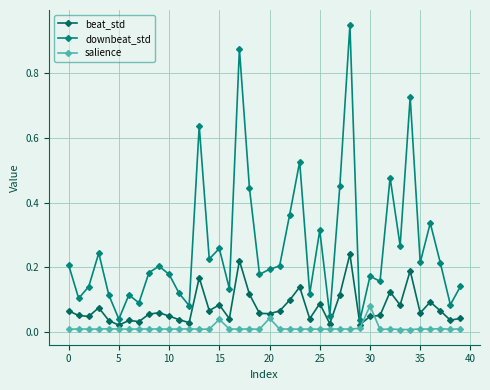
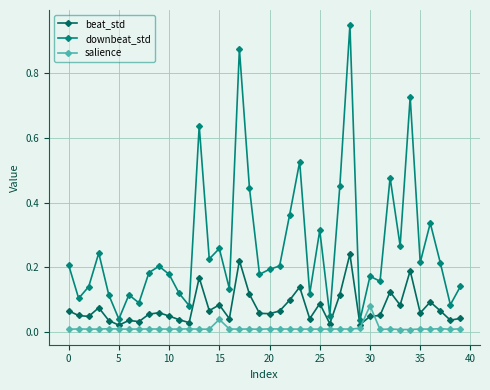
  {
    "salience": {
      "0": 0.01,
      "5": 0.01,
      "10": 0.01,
      "15": 0.04,
-     "20": 0.04,
+     "20": 0.01,
      "25": 0.01,
      "30": 0.08,
      "35": 0.01
    }
  }
